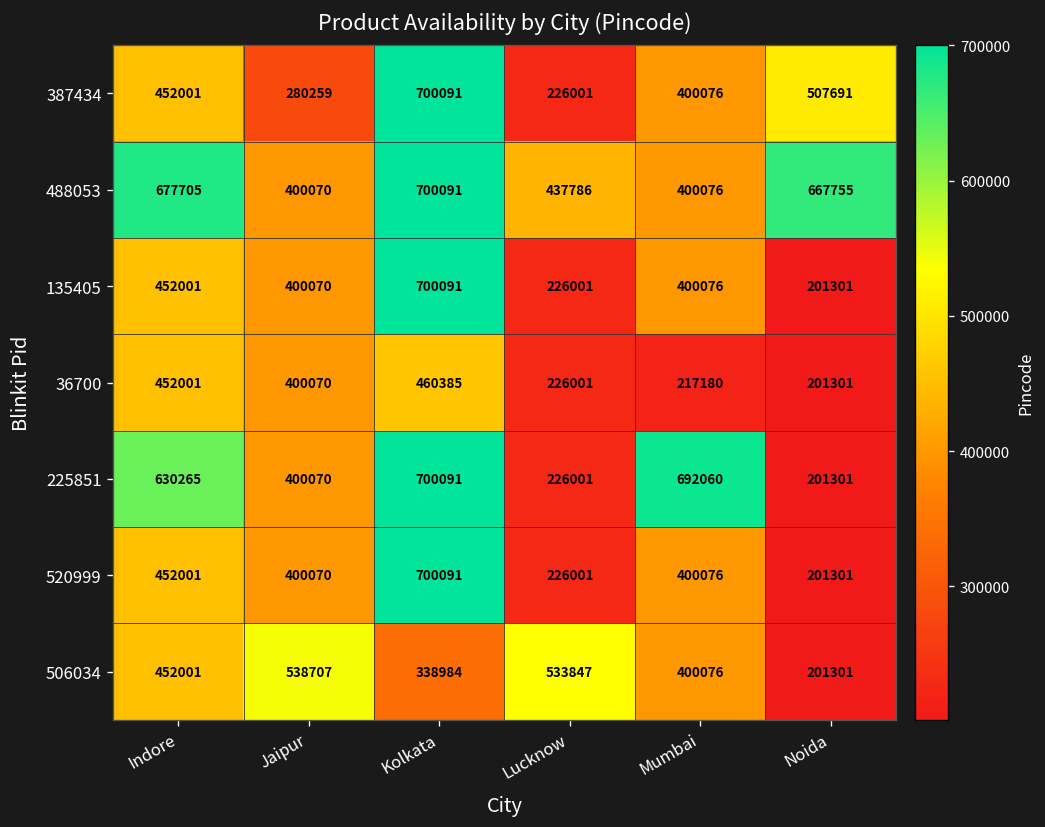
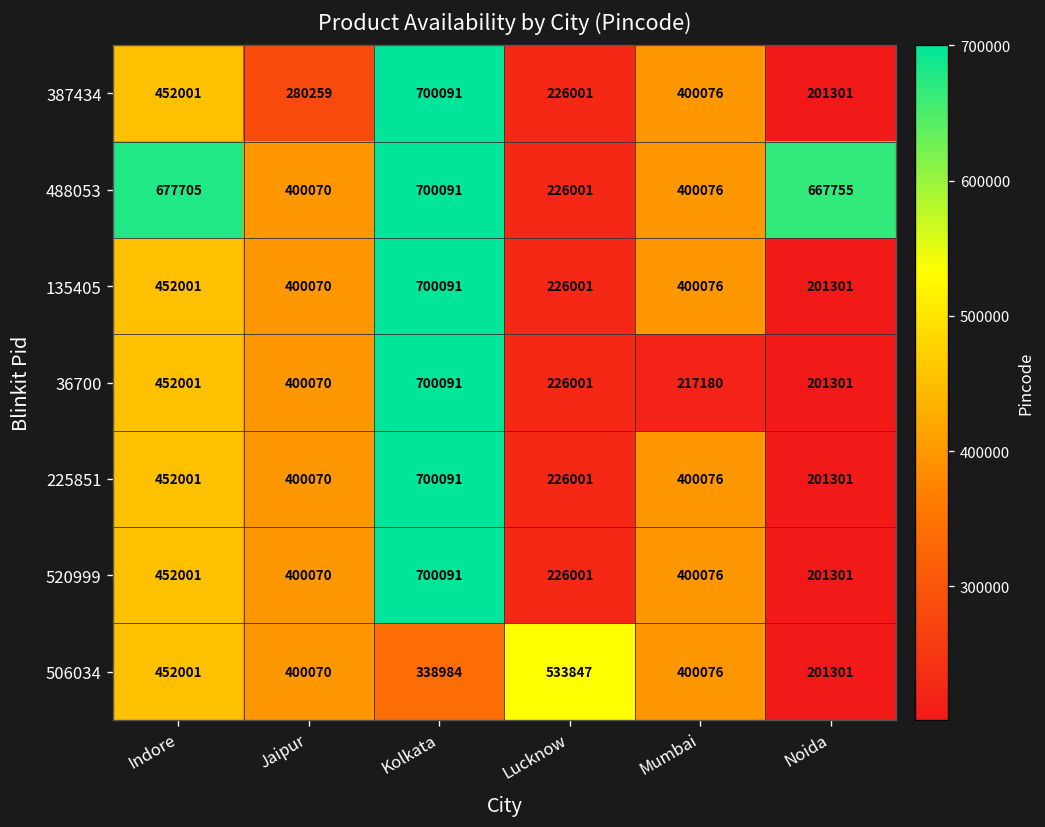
  {
    "387434": {
      "Indore": 452001,
      "Jaipur": 280259,
      "Kolkata": 700091,
      "Lucknow": 226001,
      "Mumbai": 400076,
-     "Noida": 507691
+     "Noida": 201301
    },
    "488053": {
      "Indore": 677705,
      "Jaipur": 400070,
      "Kolkata": 700091,
-     "Lucknow": 437786,
+     "Lucknow": 226001,
      "Mumbai": 400076,
      "Noida": 667755
    },
    "135405": {
      "Indore": 452001,
      "Jaipur": 400070,
      "Kolkata": 700091,
      "Lucknow": 226001,
      "Mumbai": 400076,
      "Noida": 201301
    },
    "36700": {
      "Indore": 452001,
      "Jaipur": 400070,
-     "Kolkata": 460385,
+     "Kolkata": 700091,
      "Lucknow": 226001,
      "Mumbai": 217180,
      "Noida": 201301
    },
    "225851": {
-     "Indore": 630265,
+     "Indore": 452001,
      "Jaipur": 400070,
      "Kolkata": 700091,
      "Lucknow": 226001,
-     "Mumbai": 692060,
+     "Mumbai": 400076,
      "Noida": 201301
    },
    "520999": {
      "Indore": 452001,
      "Jaipur": 400070,
      "Kolkata": 700091,
      "Lucknow": 226001,
      "Mumbai": 400076,
      "Noida": 201301
    },
    "506034": {
      "Indore": 452001,
-     "Jaipur": 538707,
+     "Jaipur": 400070,
      "Kolkata": 338984,
      "Lucknow": 533847,
      "Mumbai": 400076,
      "Noida": 201301
    }
  }
